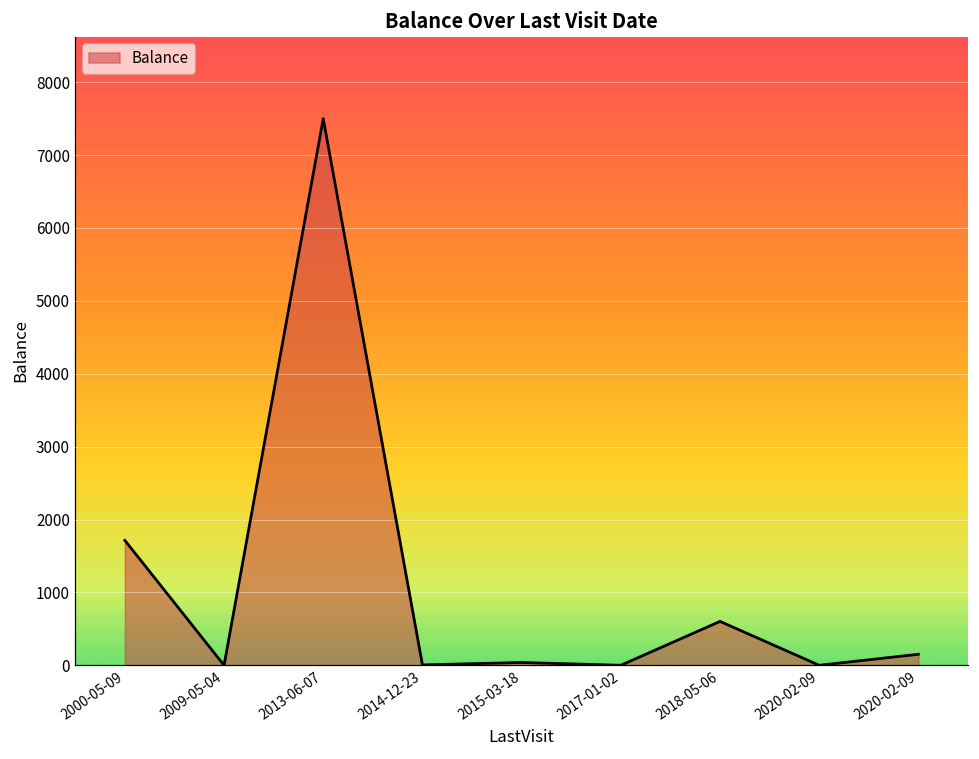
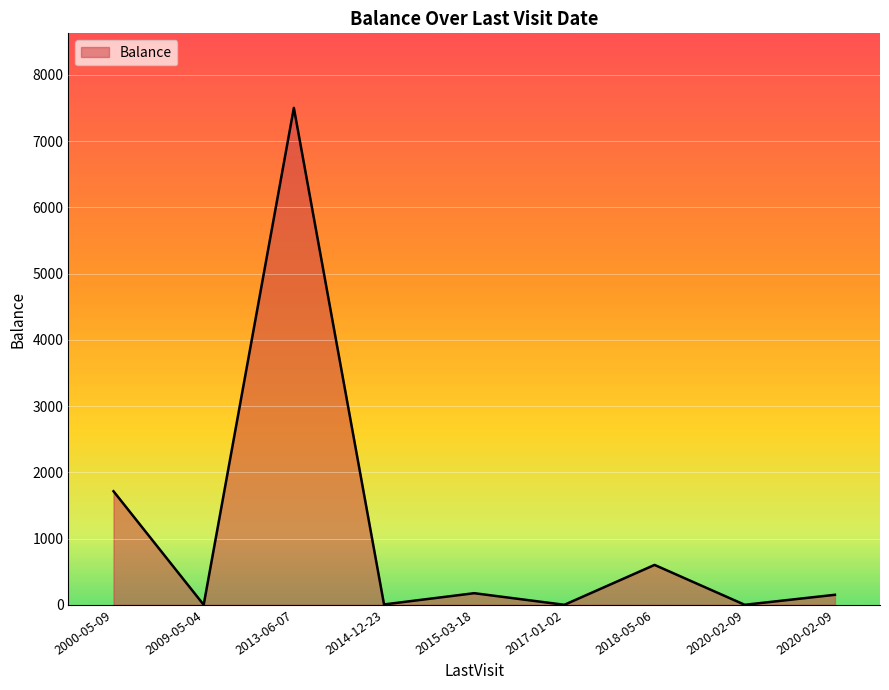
  {
    "2000-05-09": 1700,
    "2009-05-04": 0,
    "2013-06-07": 7500,
    "2014-12-23": 0,
-   "2015-03-18": 0,
+   "2015-03-18": 200,
    "2017-01-02": 0,
    "2018-05-06": 600
  }
